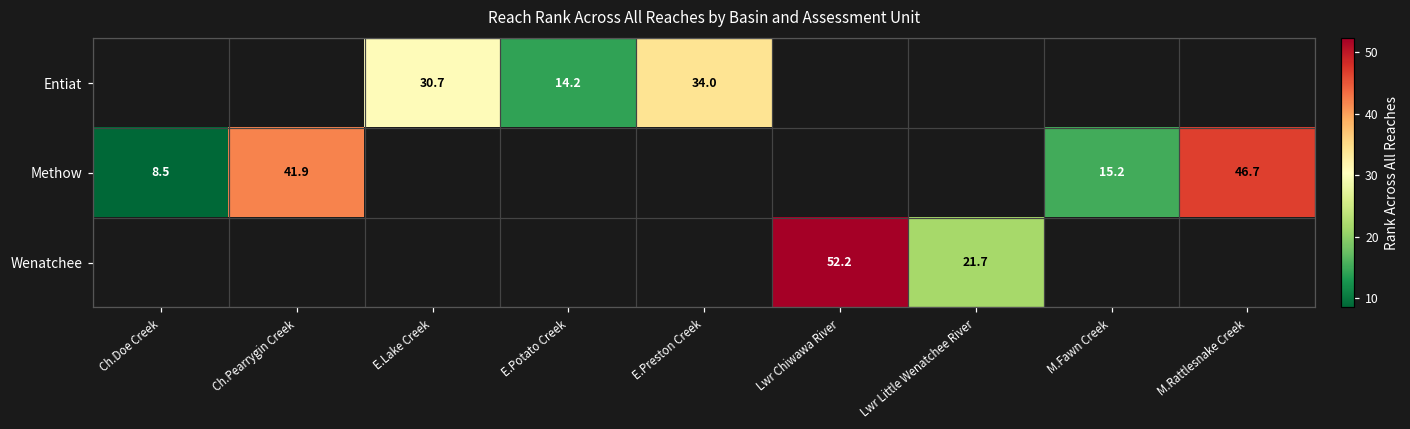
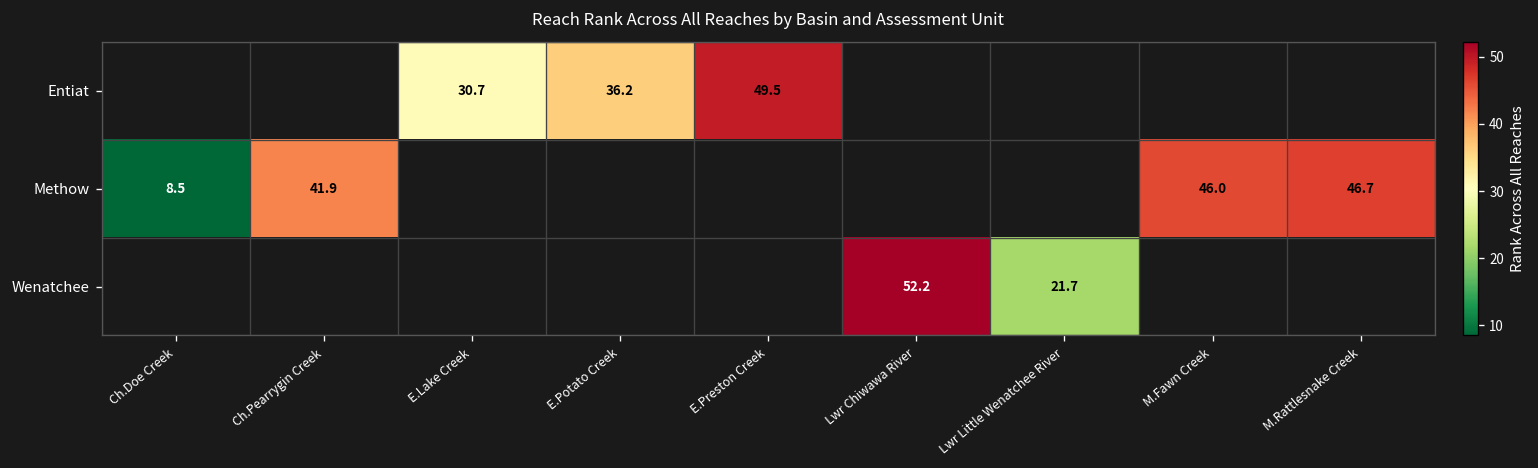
  {
    "Entiat": {
      "E.Lake Creek": 30.7,
-     "E.Potato Creek": 14.2,
-     "E.Preston Creek": 34.0
+     "E.Potato Creek": 36.2,
+     "E.Preston Creek": 49.5
    },
    "Methow": {
      "Ch.Doe Creek": 8.5,
      "Ch.Pearrygin Creek": 41.9,
-     "M.Fawn Creek": 15.2,
+     "M.Fawn Creek": 46.0,
      "M.Rattlesnake Creek": 46.7
    },
    "Wenatchee": {
      "Lwr Chiwawa River": 52.2,
      "Lwr Little Wenatchee River": 21.7
    }
  }
